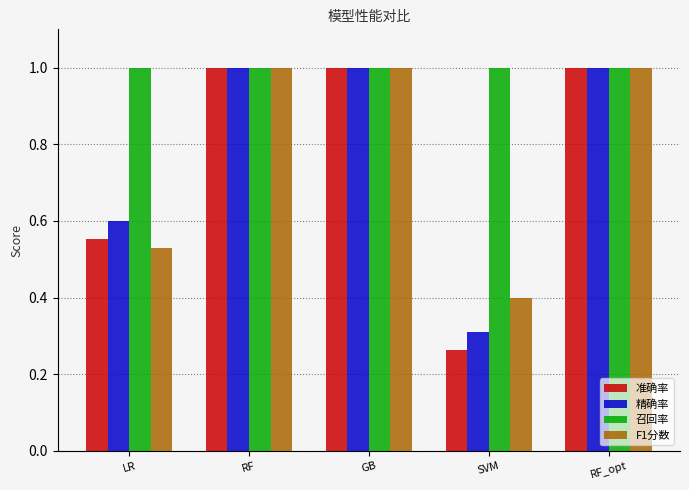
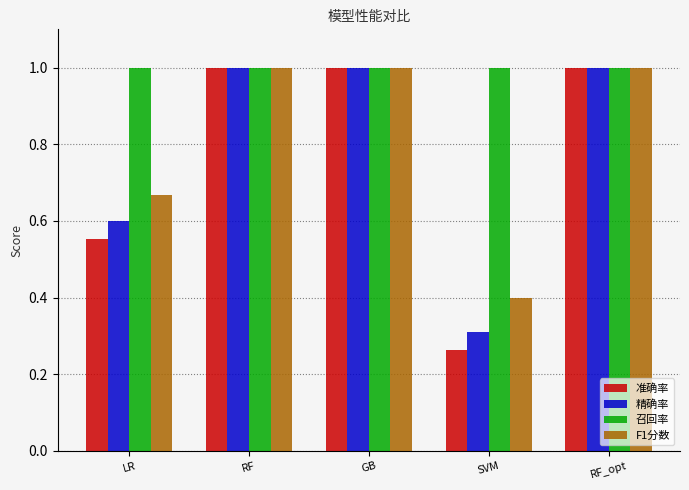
  {
    "准确率": {
      "LR": 0.55,
      "RF": 1.00,
      "GB": 1.00,
      "SVM": 0.26,
      "RF_opt": 1.00
    },
    "精确率": {
      "LR": 0.60,
      "RF": 1.00,
      "GB": 1.00,
      "SVM": 0.31,
      "RF_opt": 1.00
    },
    "召回率": {
      "LR": 1.00,
      "RF": 1.00,
      "GB": 1.00,
      "SVM": 1.00,
      "RF_opt": 1.00
    },
    "F1分数": {
-     "LR": 0.53,
+     "LR": 0.67,
      "RF": 1.00,
      "GB": 1.00,
      "SVM": 0.40,
      "RF_opt": 1.00
    }
  }
